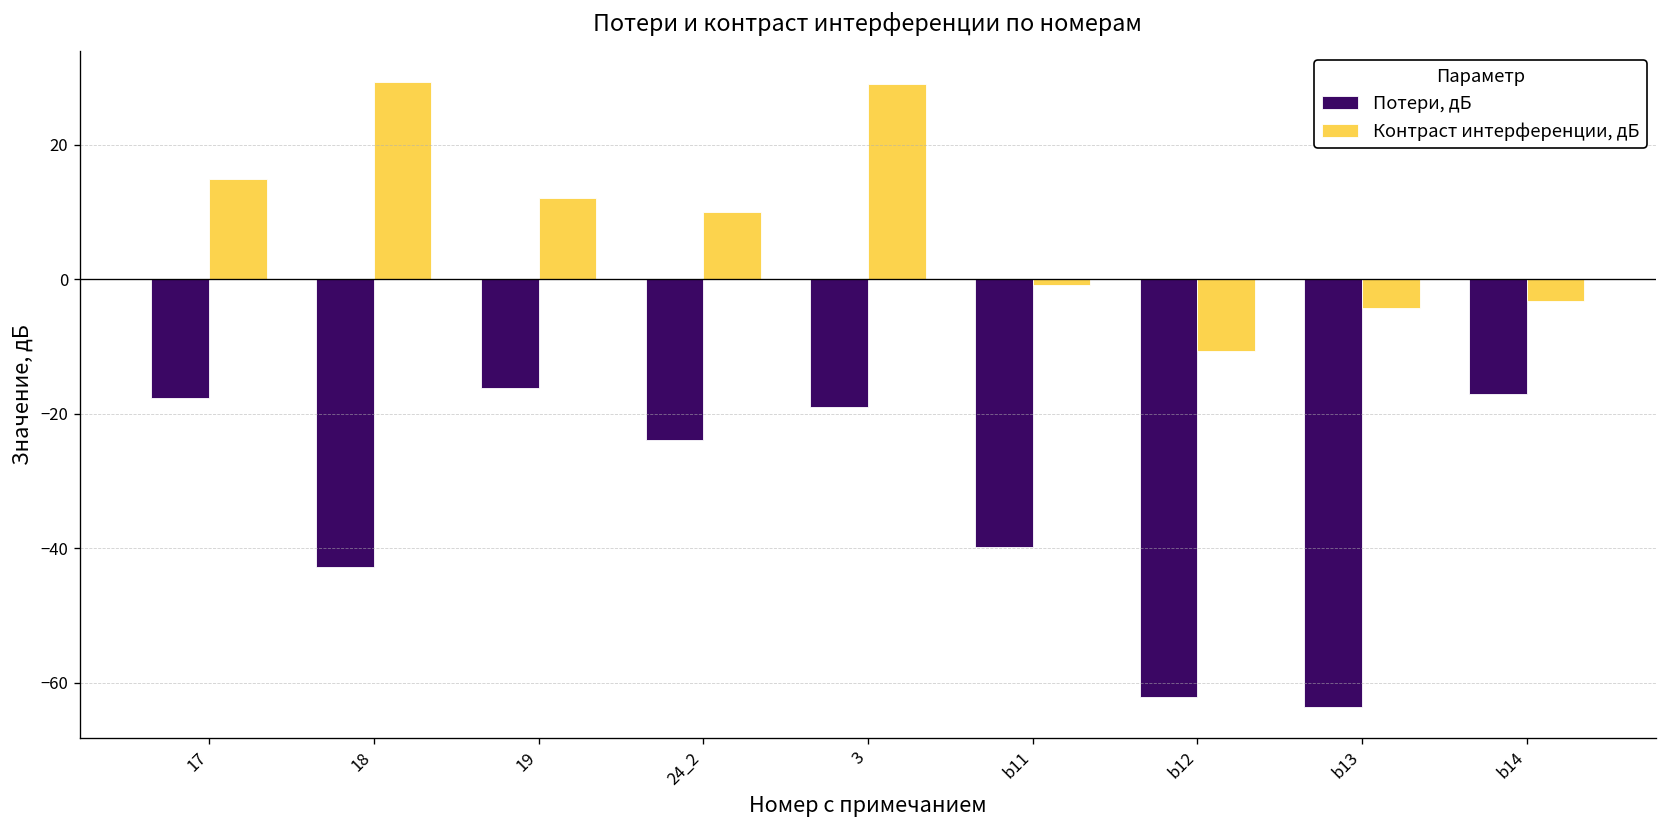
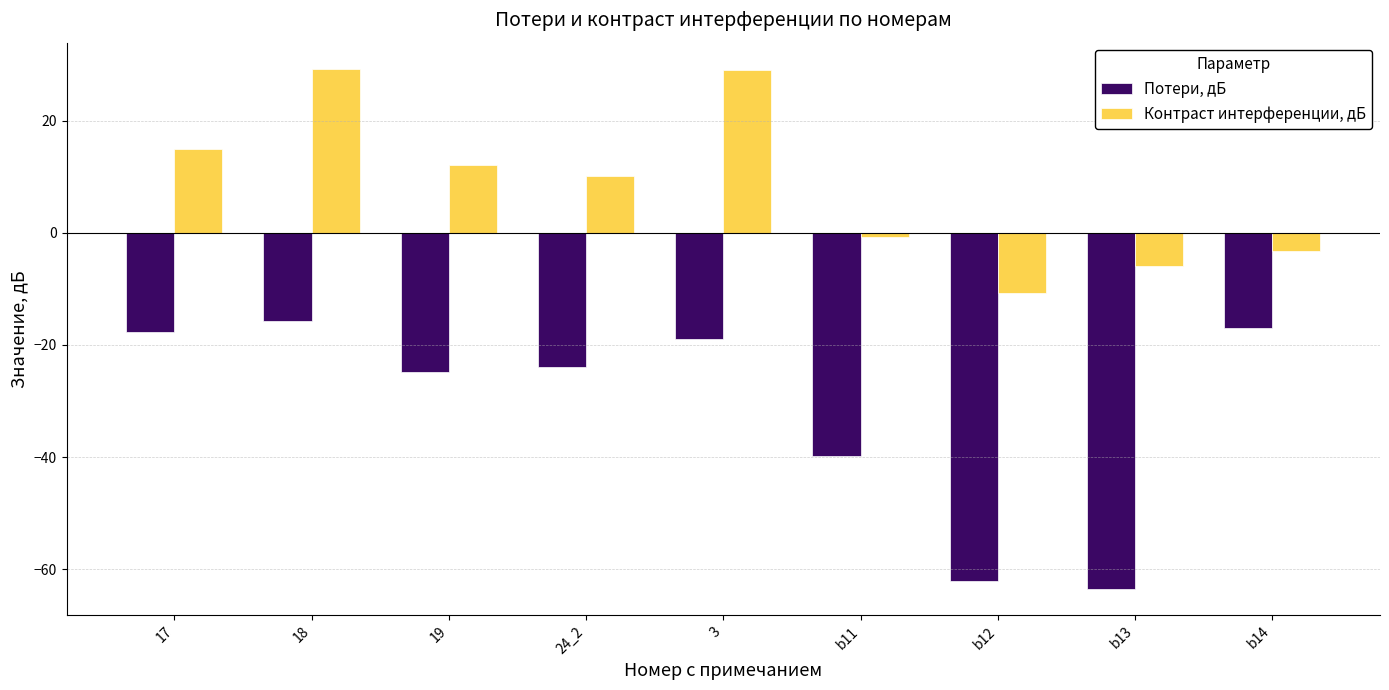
  {
    "Потери, дБ": {
      "17": -18,
-     "18": -43,
-     "19": -16,
+     "18": -16,
+     "19": -25,
      "24_2": -24,
      "3": -19,
      "b11": -40,
      "b12": -62,
      "b13": -64,
      "b14": -17
    },
    "Контраст интерференции, дБ": {
      "17": 15,
      "18": 29,
      "19": 12,
      "24_2": 10,
      "3": 29,
      "b11": -1,
      "b12": -11,
-     "b13": -4,
+     "b13": -6,
      "b14": -3
    }
  }
